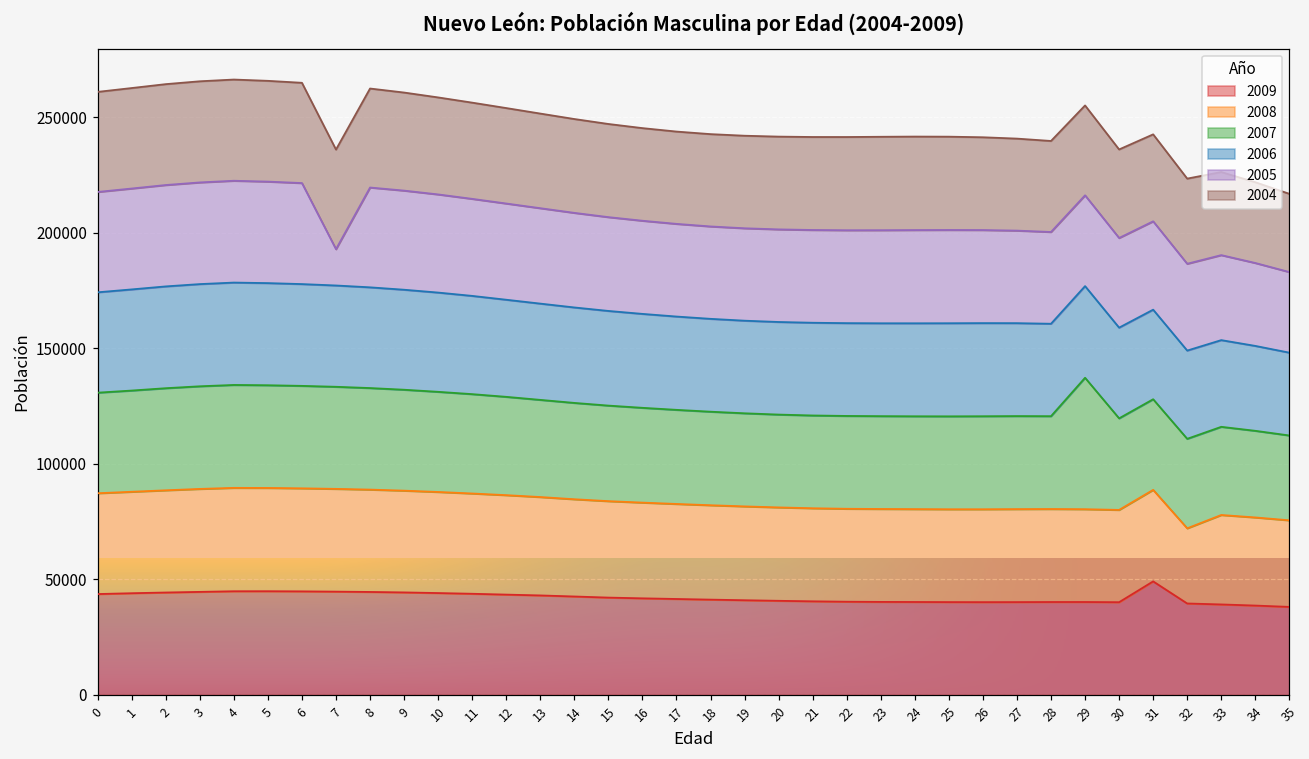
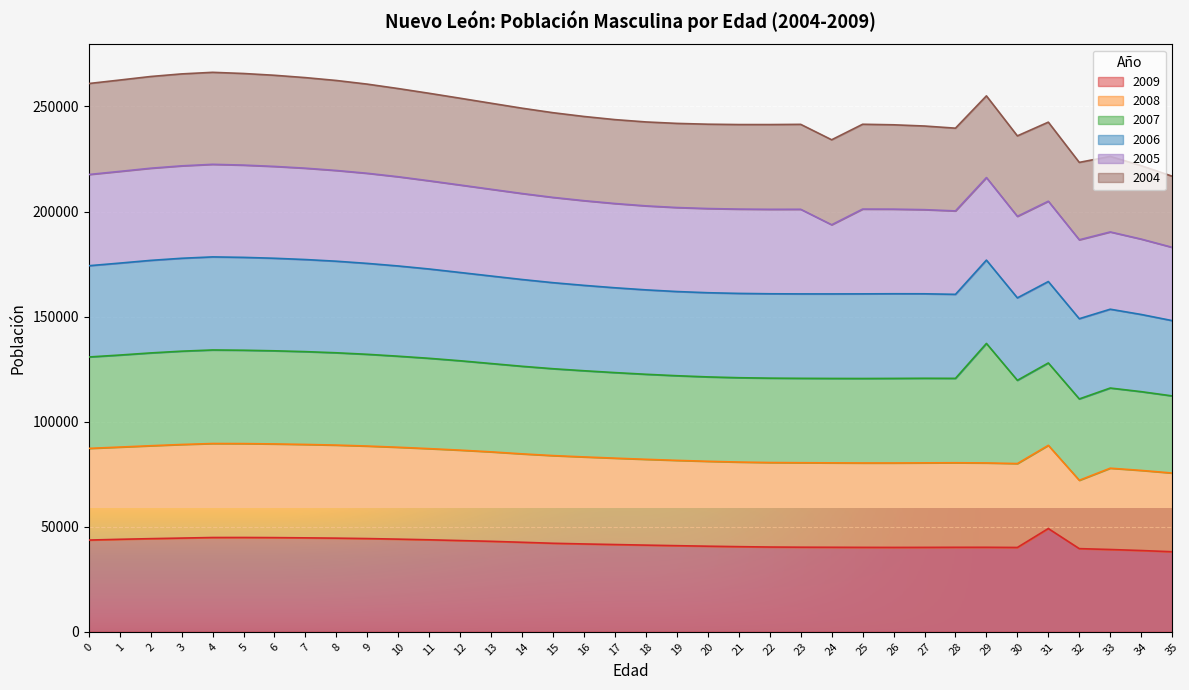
  {
    "2005": {
      "0": 43000,
      "1": 44000,
      "2": 44000,
      "3": 44000,
      "4": 44000,
      "5": 44000,
      "6": 44000,
-     "7": 16000,
+     "7": 43000,
      "8": 43000,
      "9": 43000,
      "10": 42000,
      "11": 42000,
      "12": 42000,
      "13": 41000,
      "14": 41000,
      "15": 41000,
      "16": 40000,
      "17": 40000,
      "18": 40000,
      "19": 40000,
      "20": 40000,
      "21": 40000,
      "22": 40000,
      "23": 40000,
-     "24": 40000,
+     "24": 33000,
      "25": 40000,
      "26": 40000,
      "27": 40000,
      "28": 40000,
      "29": 39000,
      "30": 39000,
      "31": 38000,
      "32": 38000,
      "33": 37000,
      "34": 36000,
      "35": 35000
    }
  }
